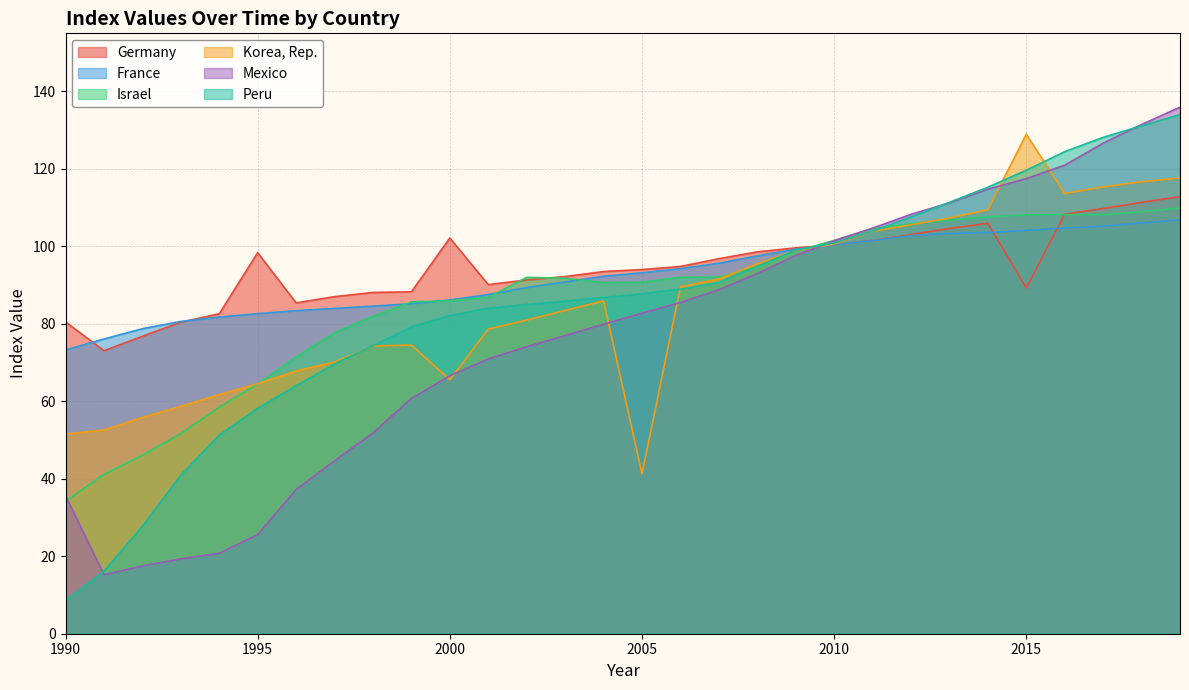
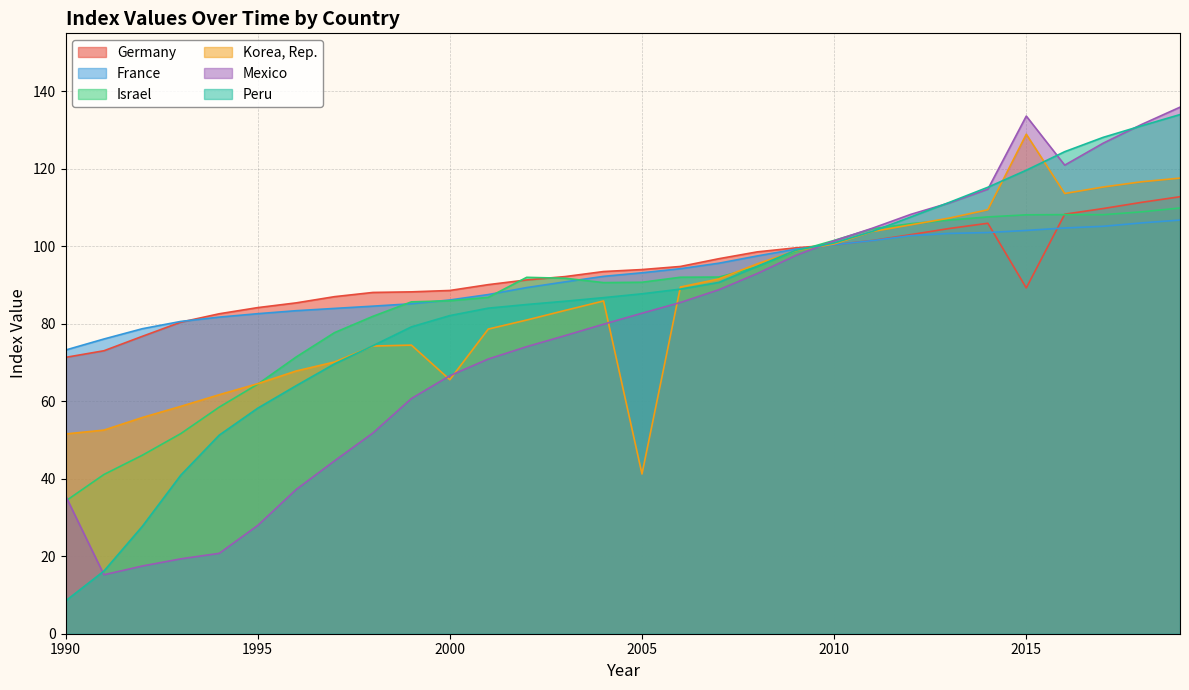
  {
    "Germany": {
-     "1990": 81,
-     "1995": 98,
-     "2000": 102,
+     "1990": 71,
+     "1995": 84,
+     "2000": 89,
      "2005": 94,
      "2015": 89
    },
    "Korea, Rep.": {
      "1990": 52,
      "2000": 66,
      "2005": 41,
      "2015": 129
    },
    "Mexico": {
      "1990": 36,
-     "1995": 26,
+     "1995": 28,
      "2000": 67,
      "2005": 83,
-     "2015": 117
+     "2015": 134
    }
  }
